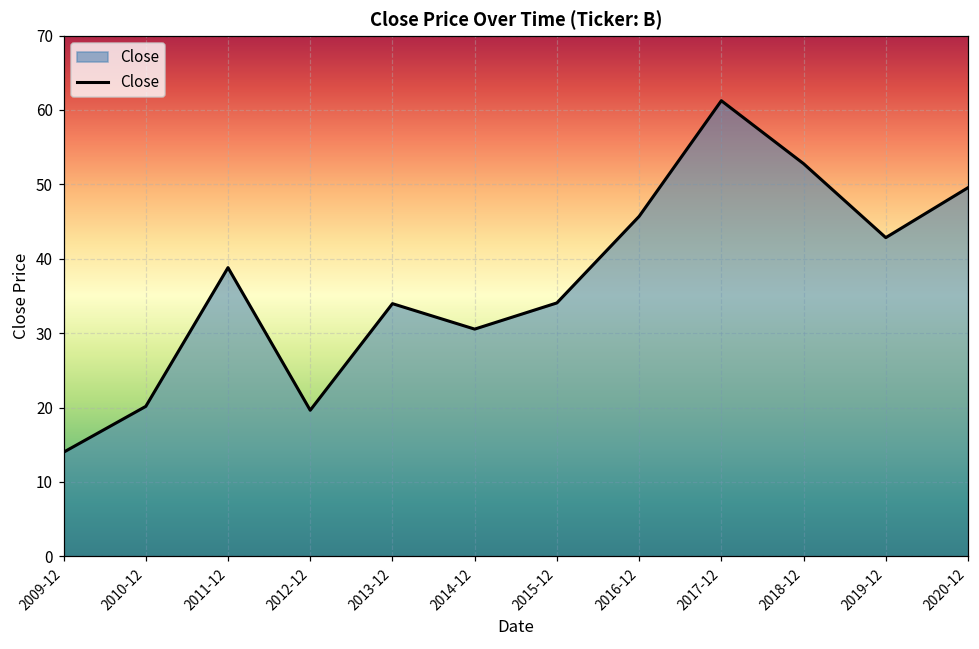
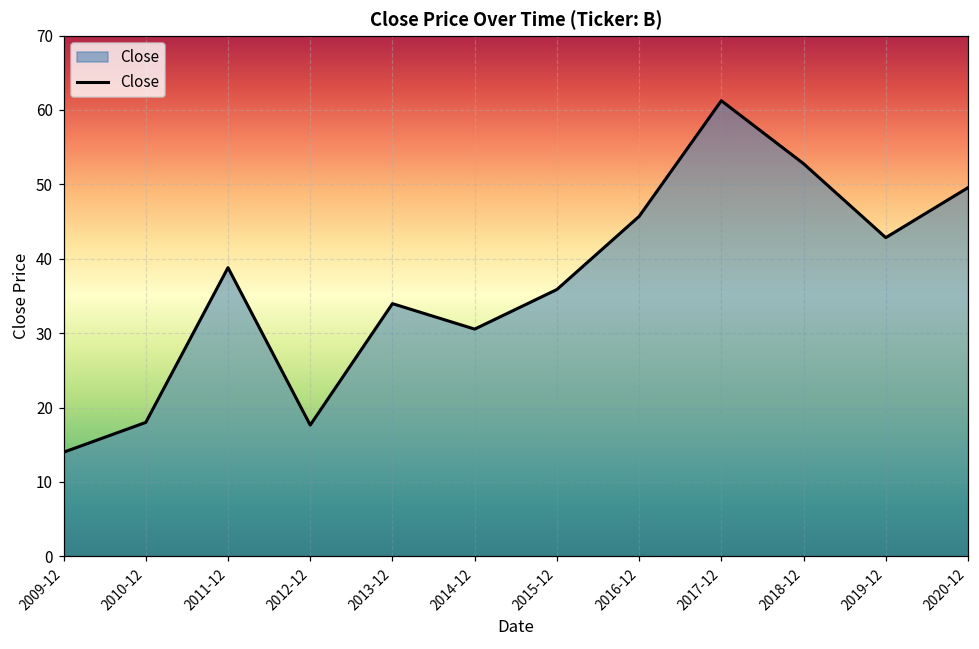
  {
    "2009-12": 14,
-   "2010-12": 20,
+   "2010-12": 18,
    "2011-12": 39,
-   "2012-12": 20,
+   "2012-12": 18,
    "2013-12": 34,
    "2014-12": 31,
-   "2015-12": 34,
+   "2015-12": 36,
    "2016-12": 46,
    "2017-12": 61,
    "2018-12": 53,
    "2019-12": 43,
    "2020-12": 50
  }
